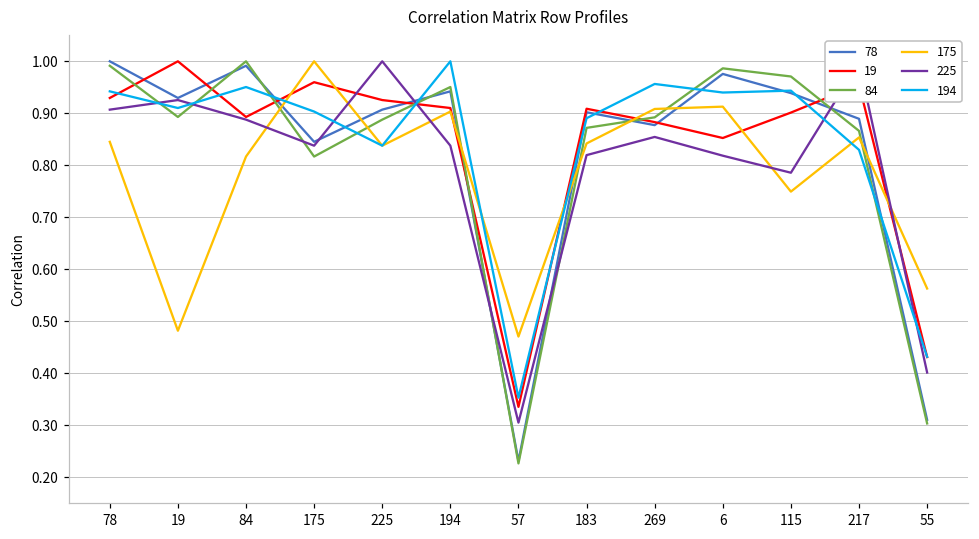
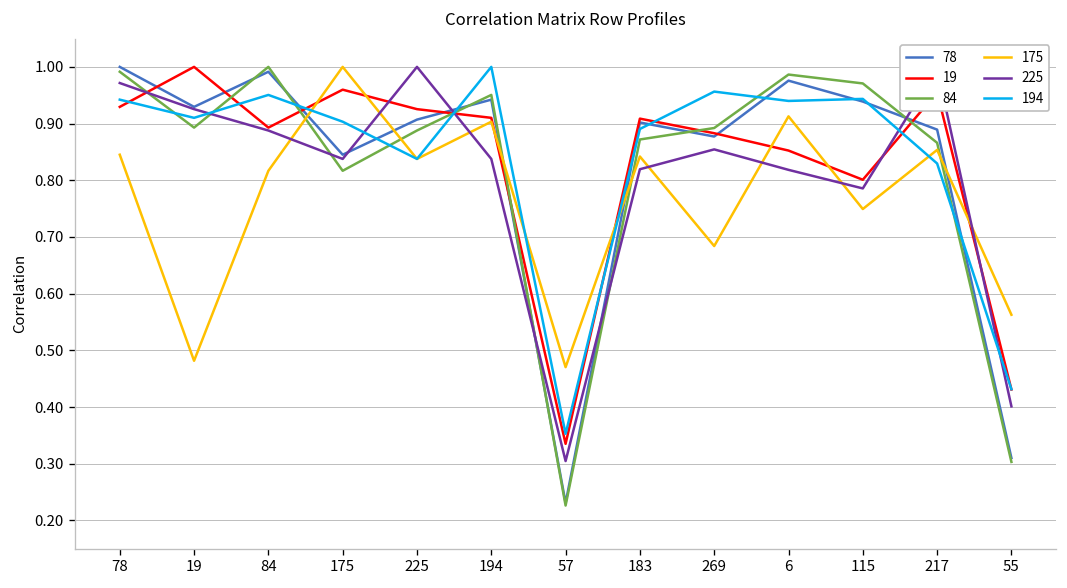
  {
    "78": {
      "78": 1.00,
      "84": 0.99,
      "175": 0.85,
      "225": 0.91,
      "194": 0.94,
      "183": 0.90,
      "269": 0.88,
      "6": 0.98,
      "217": 0.89,
      "55": 0.31
    },
    "19": {
      "78": 0.93,
      "19": 1.00,
      "175": 0.96,
      "225": 0.93,
      "194": 0.91,
      "57": 0.34,
      "183": 0.91,
      "269": 0.88,
      "6": 0.85,
-     "115": 0.90
+     "115": 0.80
    },
    "84": {
      "78": 0.99,
      "19": 0.89,
      "84": 1.00,
      "175": 0.82,
      "225": 0.89,
      "194": 0.95,
      "183": 0.87,
      "269": 0.89,
      "6": 0.99,
      "115": 0.97,
      "217": 0.87,
      "55": 0.30
    },
    "175": {
      "78": 0.85,
      "19": 0.48,
      "84": 0.82,
      "175": 1.00,
      "194": 0.90,
      "57": 0.47,
      "183": 0.84,
-     "269": 0.91,
+     "269": 0.68,
      "6": 0.91,
      "115": 0.75,
      "217": 0.85,
      "55": 0.56
    },
    "225": {
-     "78": 0.91,
+     "78": 0.97,
      "175": 0.84,
      "225": 1.00,
      "194": 0.84,
      "57": 0.30,
      "183": 0.82,
      "269": 0.85,
      "6": 0.82,
      "115": 0.79,
      "55": 0.40
    },
    "194": {
      "78": 0.94,
      "19": 0.91,
      "84": 0.95,
      "175": 0.90,
      "194": 1.00,
      "57": 0.35,
      "183": 0.89,
      "269": 0.96,
      "6": 0.94,
      "217": 0.83
    }
  }
